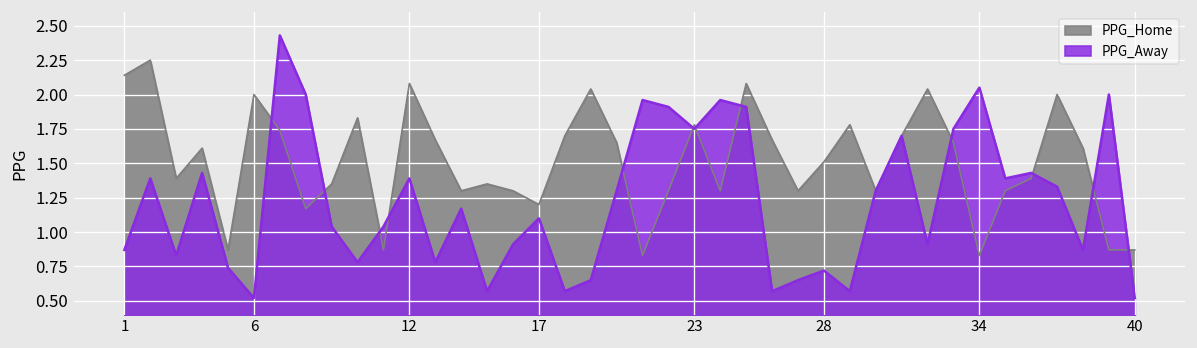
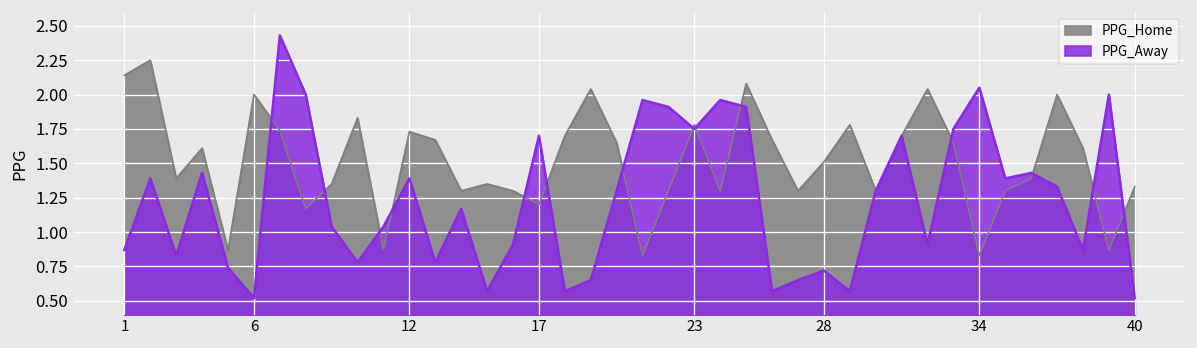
  {
    "PPG_Home": {
      "1": 2.14,
      "6": 2.00,
-     "12": 2.08,
+     "12": 1.73,
      "17": 1.20,
      "23": 1.78,
      "28": 1.51,
      "34": 0.83,
-     "40": 0.87
+     "40": 1.33
    },
    "PPG_Away": {
      "1": 0.87,
      "6": 0.5,
      "12": 1.4,
-     "17": 1.1,
+     "17": 1.7,
      "23": 1.75,
      "28": 0.7,
      "34": 2.05,
      "40": 0.5
    }
  }
